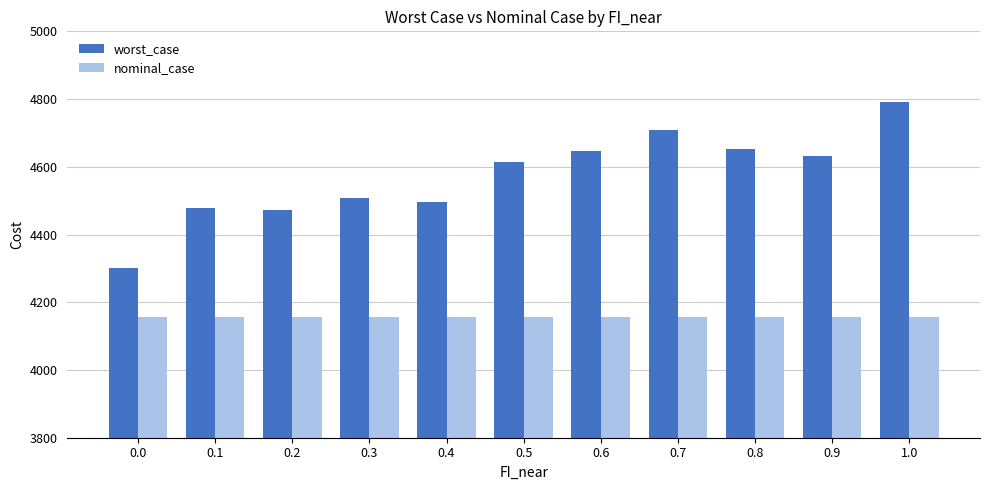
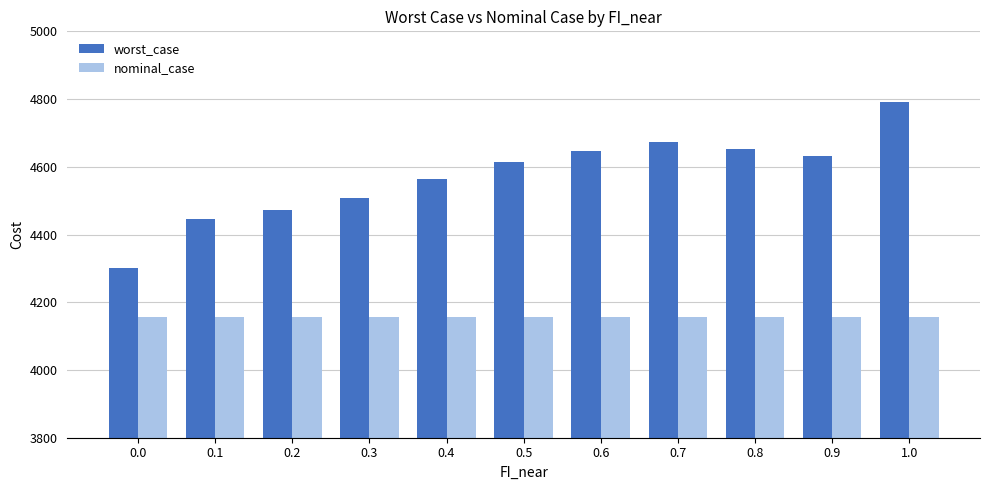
  {
    "worst_case": {
      "0.0": 4300,
-     "0.1": 4480,
+     "0.1": 4450,
      "0.2": 4470,
      "0.3": 4510,
-     "0.4": 4500,
+     "0.4": 4560,
      "0.5": 4610,
      "0.6": 4650,
-     "0.7": 4710,
+     "0.7": 4670,
      "0.8": 4650,
      "0.9": 4630,
      "1.0": 4790
    },
    "nominal_case": {
      "0.0": 4160,
      "0.1": 4160,
      "0.2": 4160,
      "0.3": 4160,
      "0.4": 4160,
      "0.5": 4160,
      "0.6": 4160,
      "0.7": 4160,
      "0.8": 4160,
      "0.9": 4160,
      "1.0": 4160
    }
  }
